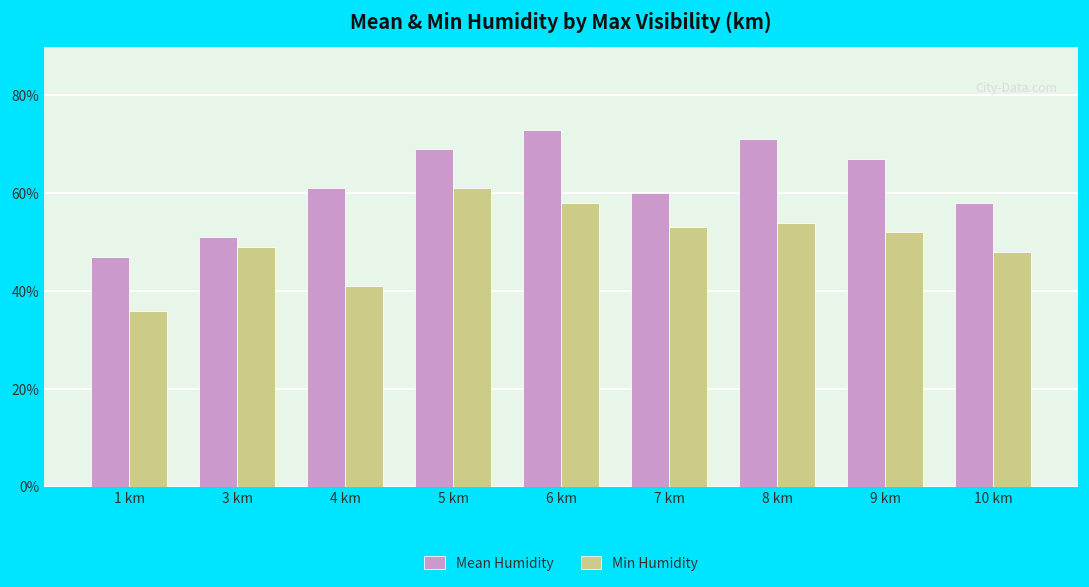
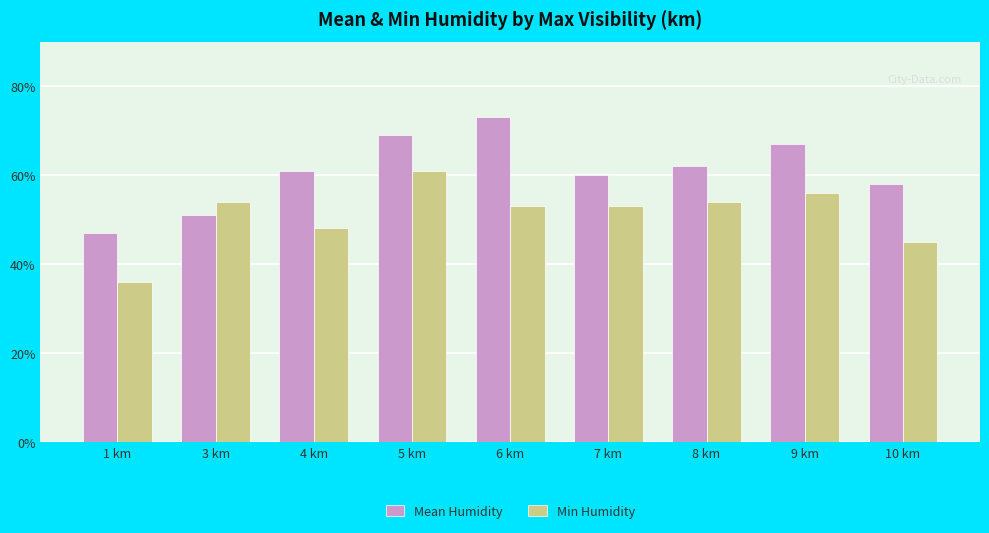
  {
    "Mean Humidity": {
      "1 km": "47%",
      "3 km": "51%",
      "4 km": "61%",
      "5 km": "69%",
      "6 km": "73%",
      "7 km": "60%",
-     "8 km": "71%",
+     "8 km": "62%",
      "9 km": "67%",
      "10 km": "58%"
    },
    "Min Humidity": {
      "1 km": "36%",
-     "3 km": "49%",
-     "4 km": "41%",
+     "3 km": "54%",
+     "4 km": "48%",
      "5 km": "61%",
-     "6 km": "58%",
+     "6 km": "53%",
      "7 km": "53%",
      "8 km": "54%",
-     "9 km": "52%",
-     "10 km": "48%"
+     "9 km": "56%",
+     "10 km": "45%"
    }
  }
